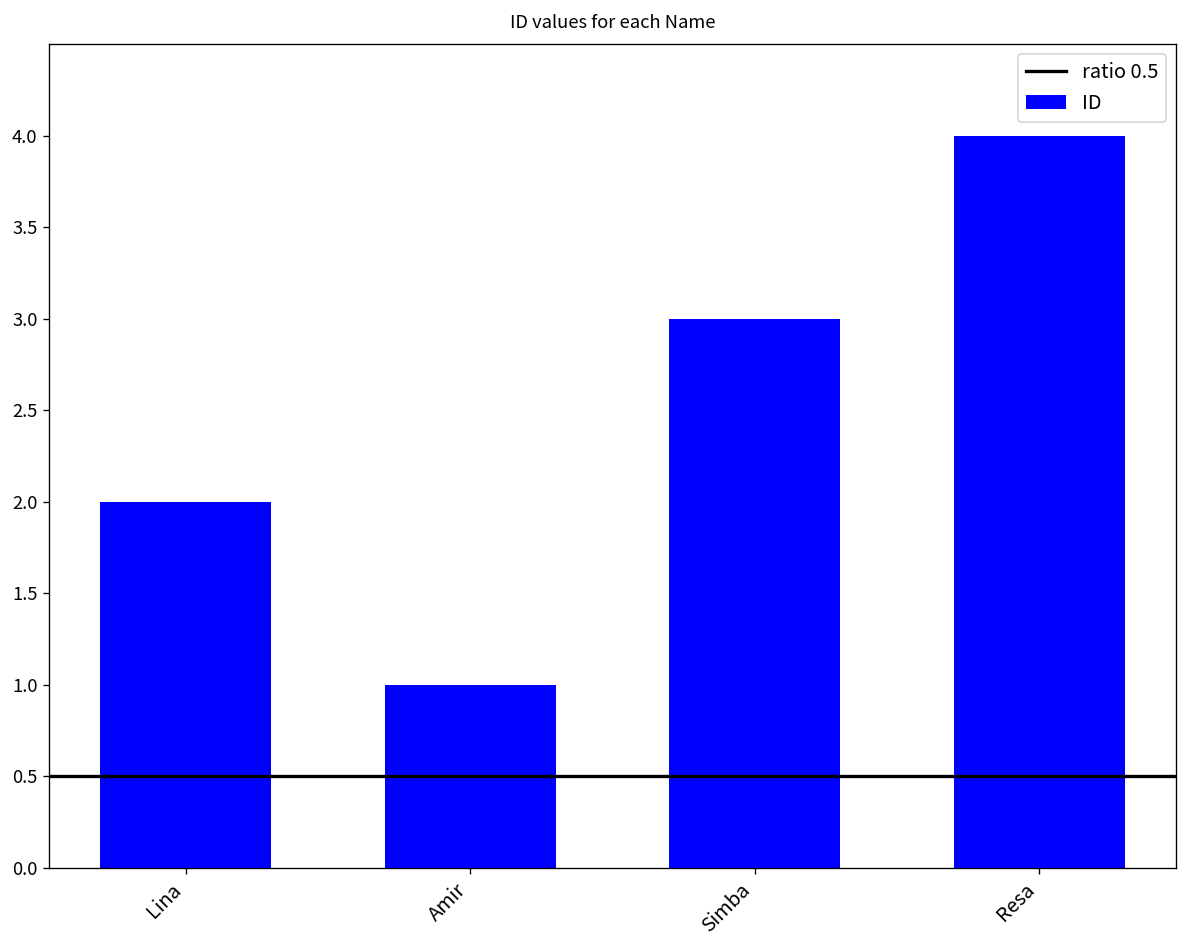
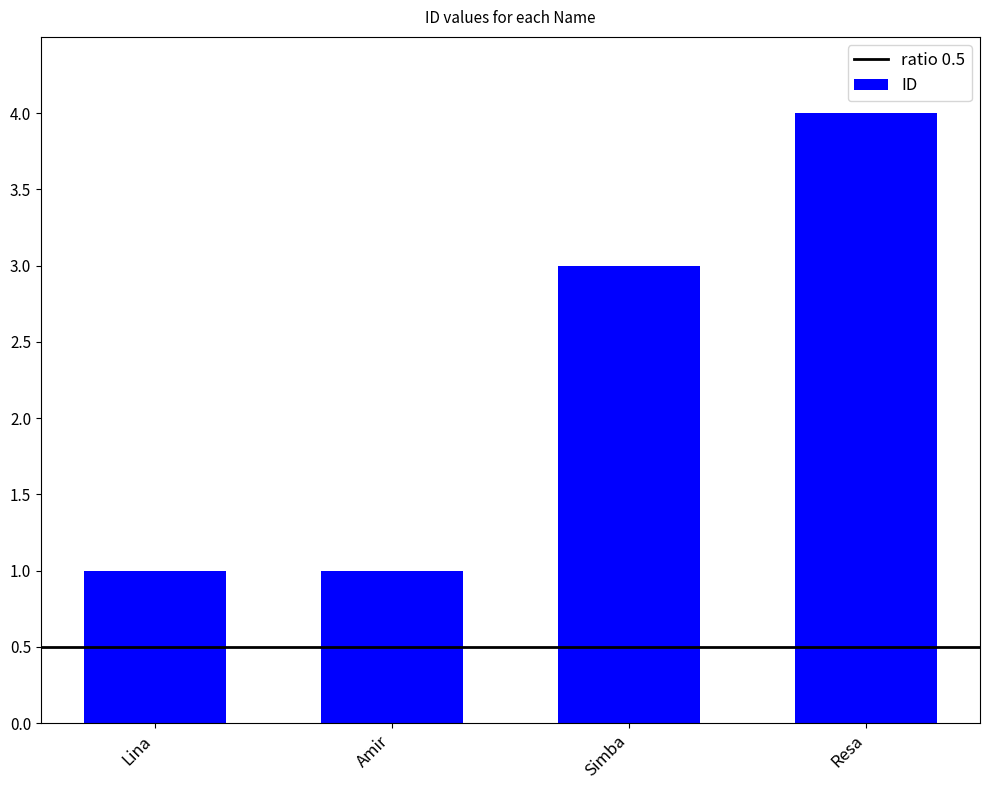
  {
-   "Lina": 2,
+   "Lina": 1,
    "Amir": 1,
    "Simba": 3,
    "Resa": 4
  }
